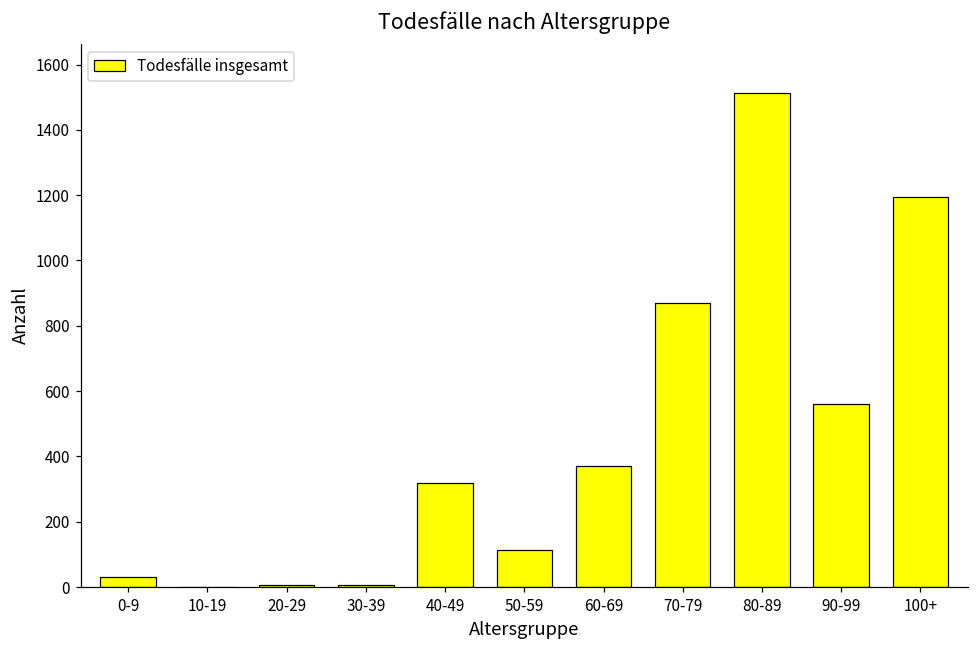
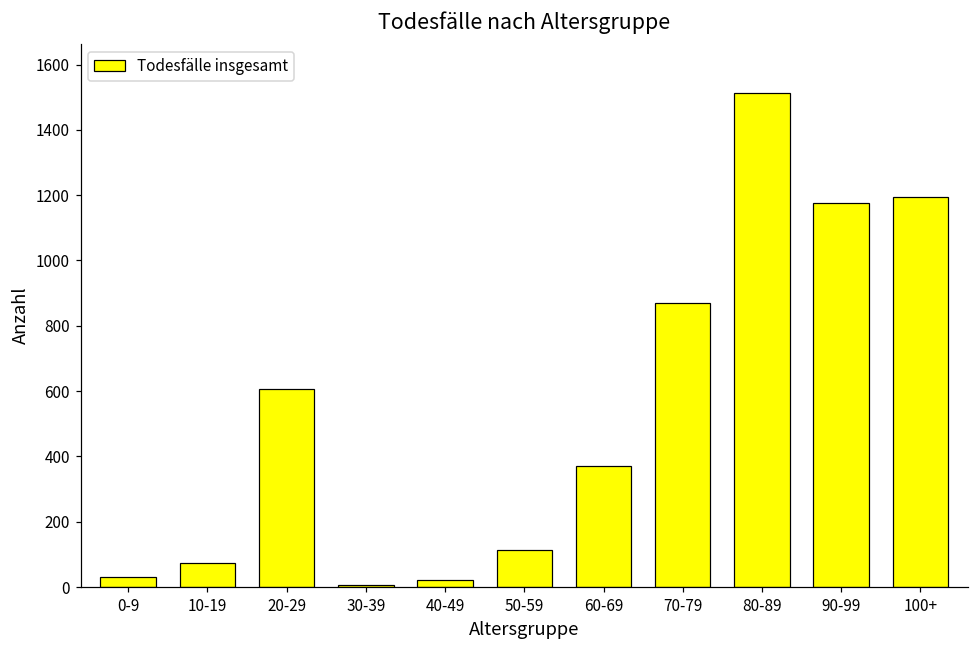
  {
    "0-9": 30,
-   "10-19": 0,
-   "20-29": 10,
-   "40-49": 320,
+   "10-19": 70,
+   "20-29": 610,
+   "40-49": 20,
    "50-59": 110,
    "60-69": 370,
    "70-79": 870,
    "80-89": 1510,
-   "90-99": 560,
+   "90-99": 1180,
    "100+": 1190
  }
